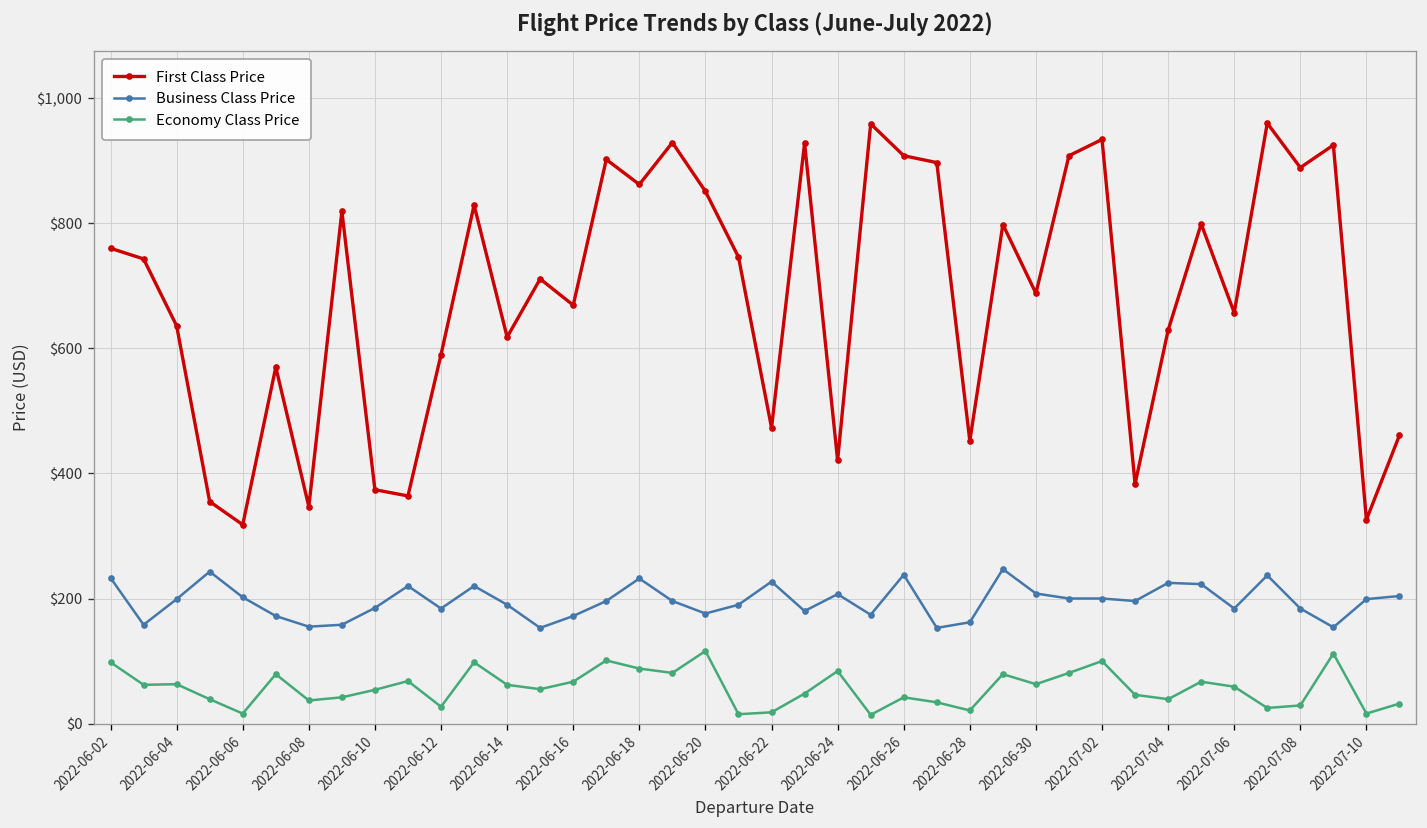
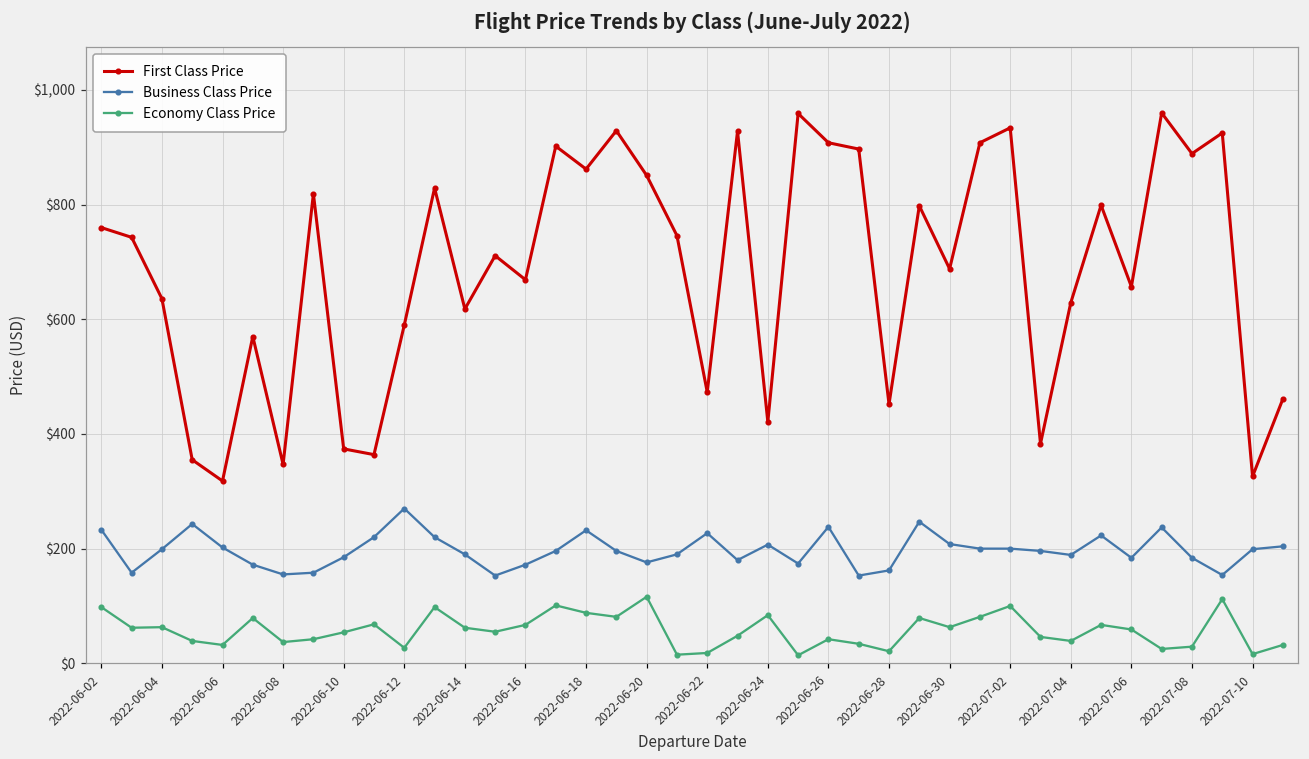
  {
    "First Class Price": {
      "2022-06-02": "$760",
      "2022-06-04": "$640",
      "2022-06-06": "$320",
      "2022-06-08": "$350",
      "2022-06-10": "$370",
      "2022-06-12": "$590",
      "2022-06-14": "$620",
      "2022-06-16": "$670",
      "2022-06-18": "$860",
      "2022-06-20": "$850",
      "2022-06-22": "$470",
      "2022-06-24": "$420",
      "2022-06-26": "$910",
      "2022-06-28": "$450",
      "2022-06-30": "$690",
      "2022-07-02": "$930",
      "2022-07-04": "$630",
      "2022-07-06": "$660",
      "2022-07-08": "$890",
      "2022-07-10": "$330"
    },
    "Business Class Price": {
      "2022-06-02": "$230",
      "2022-06-04": "$200",
      "2022-06-06": "$200",
      "2022-06-08": "$160",
      "2022-06-10": "$190",
-     "2022-06-12": "$180",
+     "2022-06-12": "$270",
      "2022-06-14": "$190",
      "2022-06-16": "$170",
      "2022-06-18": "$230",
      "2022-06-20": "$180",
      "2022-06-22": "$230",
      "2022-06-24": "$210",
      "2022-06-26": "$240",
      "2022-06-28": "$160",
      "2022-06-30": "$210",
      "2022-07-02": "$200",
-     "2022-07-04": "$230",
+     "2022-07-04": "$190",
      "2022-07-06": "$180",
      "2022-07-08": "$180",
      "2022-07-10": "$200"
    },
    "Economy Class Price": {
      "2022-06-02": "$100",
      "2022-06-04": "$60",
-     "2022-06-06": "$20",
+     "2022-06-06": "$30",
      "2022-06-08": "$40",
      "2022-06-10": "$50",
      "2022-06-12": "$30",
      "2022-06-14": "$60",
      "2022-06-16": "$70",
      "2022-06-18": "$90",
      "2022-06-20": "$120",
      "2022-06-22": "$20",
      "2022-06-24": "$80",
      "2022-06-26": "$40",
      "2022-06-28": "$20",
      "2022-06-30": "$60",
      "2022-07-02": "$100",
      "2022-07-04": "$40",
      "2022-07-06": "$60",
      "2022-07-08": "$30",
      "2022-07-10": "$20"
    }
  }
